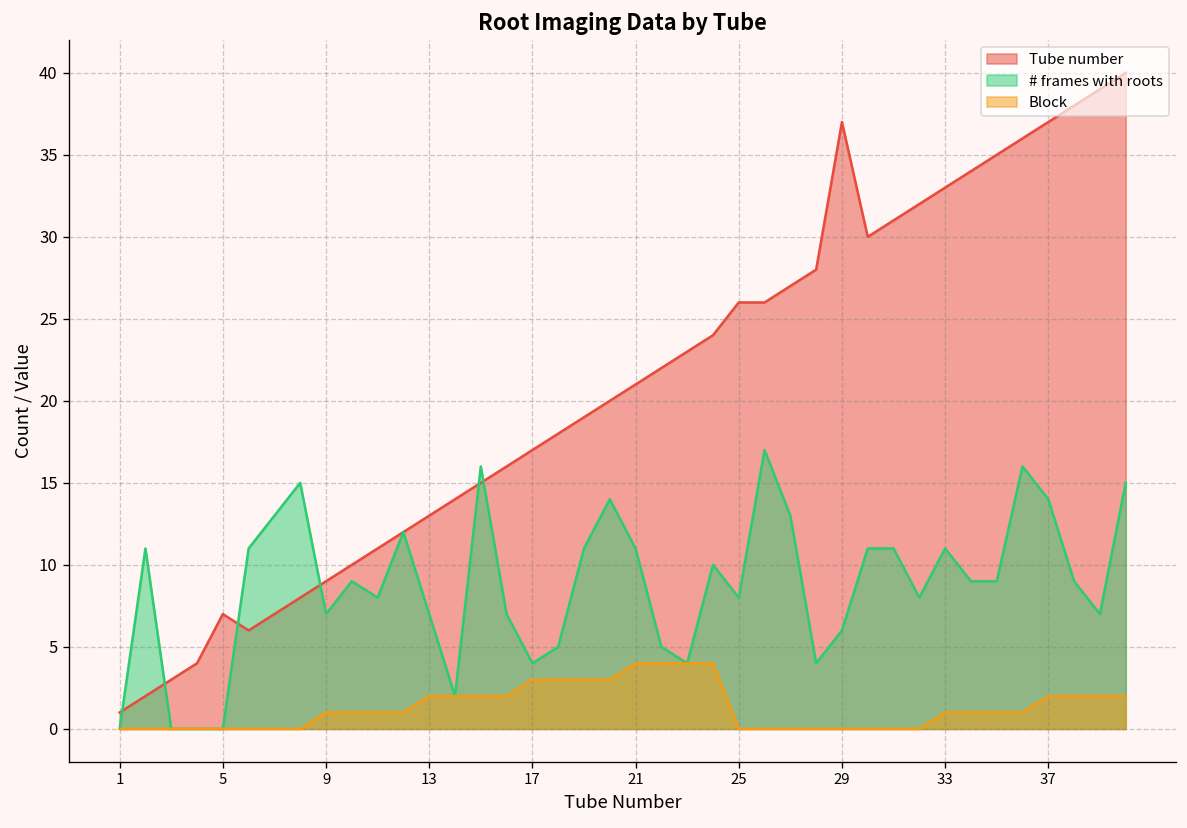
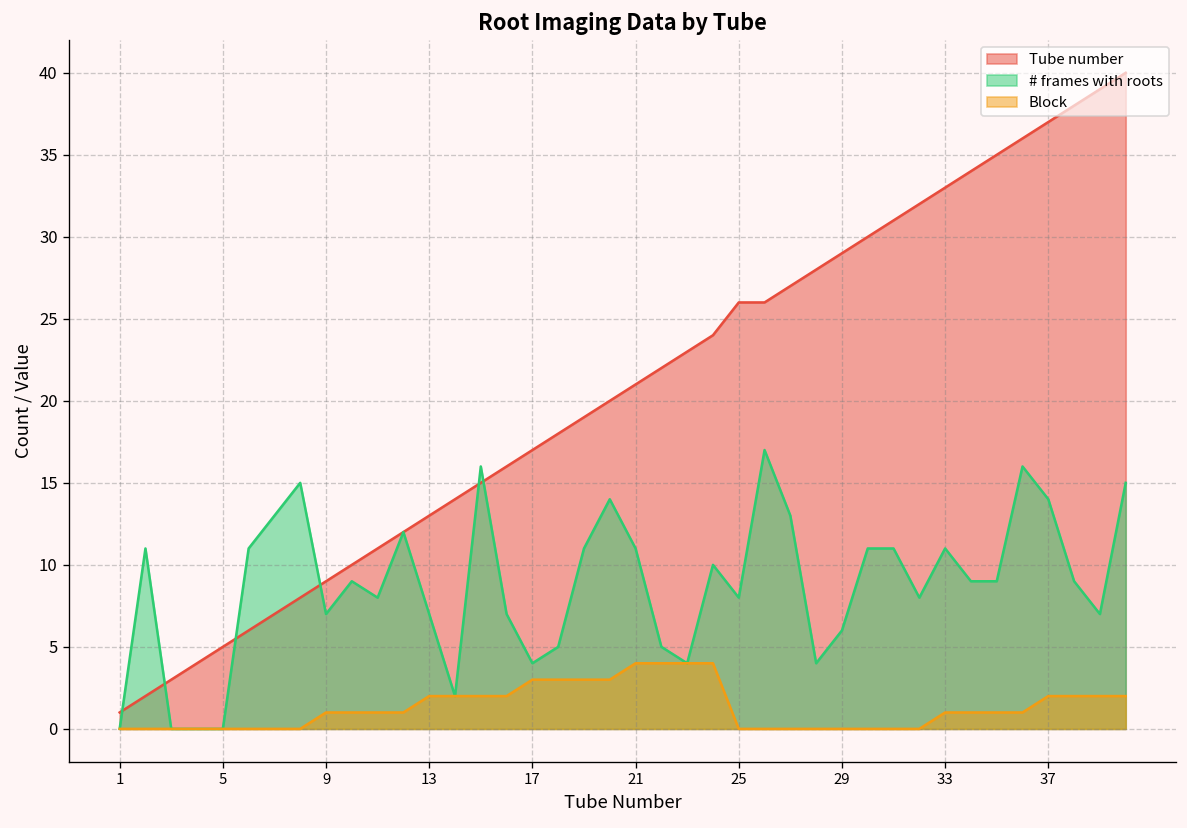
  {
    "Tube number": {
      "1": 1,
-     "5": 7,
+     "5": 5,
      "9": 9,
      "13": 13,
      "17": 17,
      "21": 21,
      "25": 26,
-     "29": 37,
+     "29": 29,
      "33": 33,
      "37": 37
    },
    "# frames with roots": {
      "9": 7,
      "13": 7,
      "17": 4,
      "21": 11,
      "25": 8,
      "29": 6,
      "33": 11,
      "37": 14
    },
    "Block": {
      "9": 1,
      "13": 2,
      "17": 3,
      "21": 4,
      "25": 0,
      "29": 0,
      "33": 1,
      "37": 2
    }
  }
